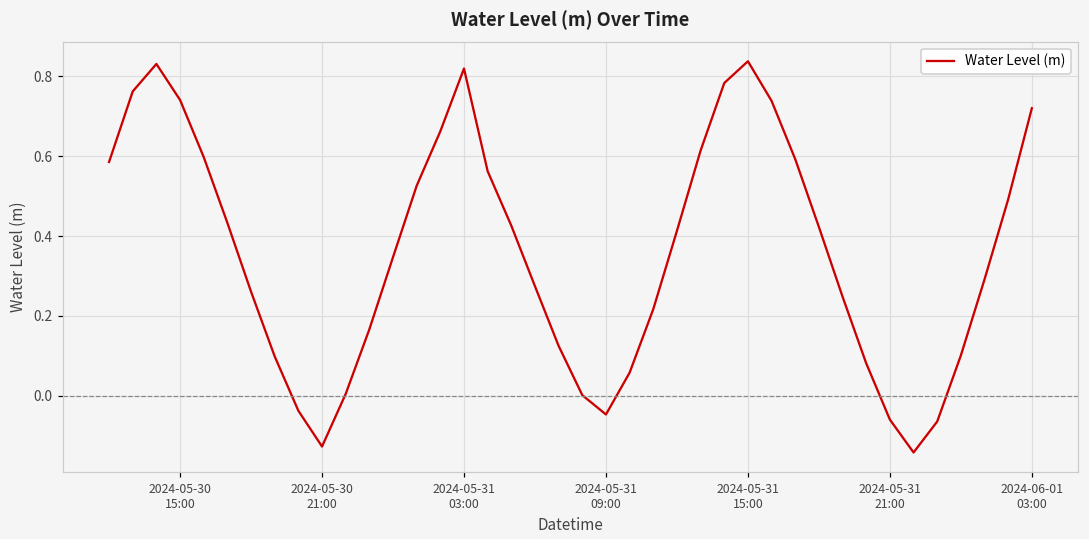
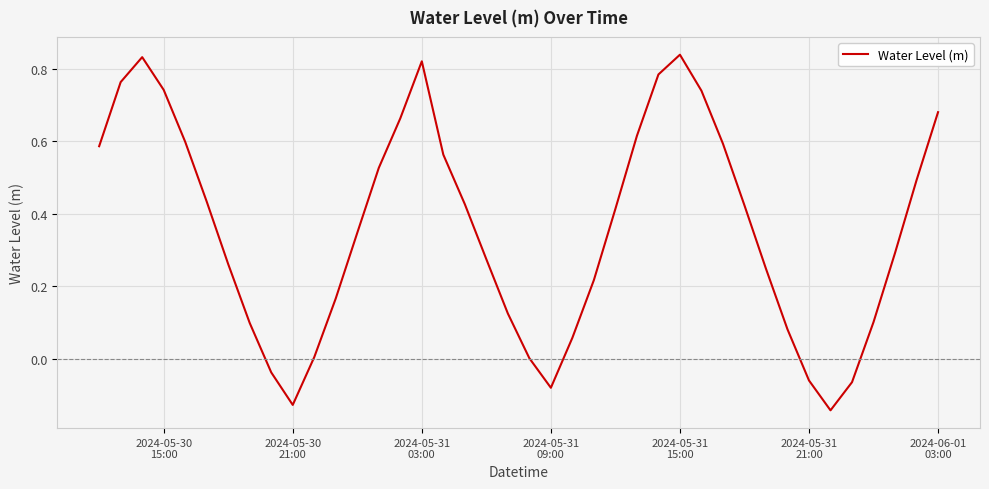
  {
    "2024-05-30 15:00": 0.74,
    "2024-05-30 21:00": -0.13,
    "2024-05-31 03:00": 0.82,
-   "2024-05-31 09:00": -0.05,
+   "2024-05-31 09:00": -0.08,
    "2024-05-31 15:00": 0.84,
    "2024-05-31 21:00": -0.06,
-   "2024-06-01 03:00": 0.72
+   "2024-06-01 03:00": 0.68
  }
